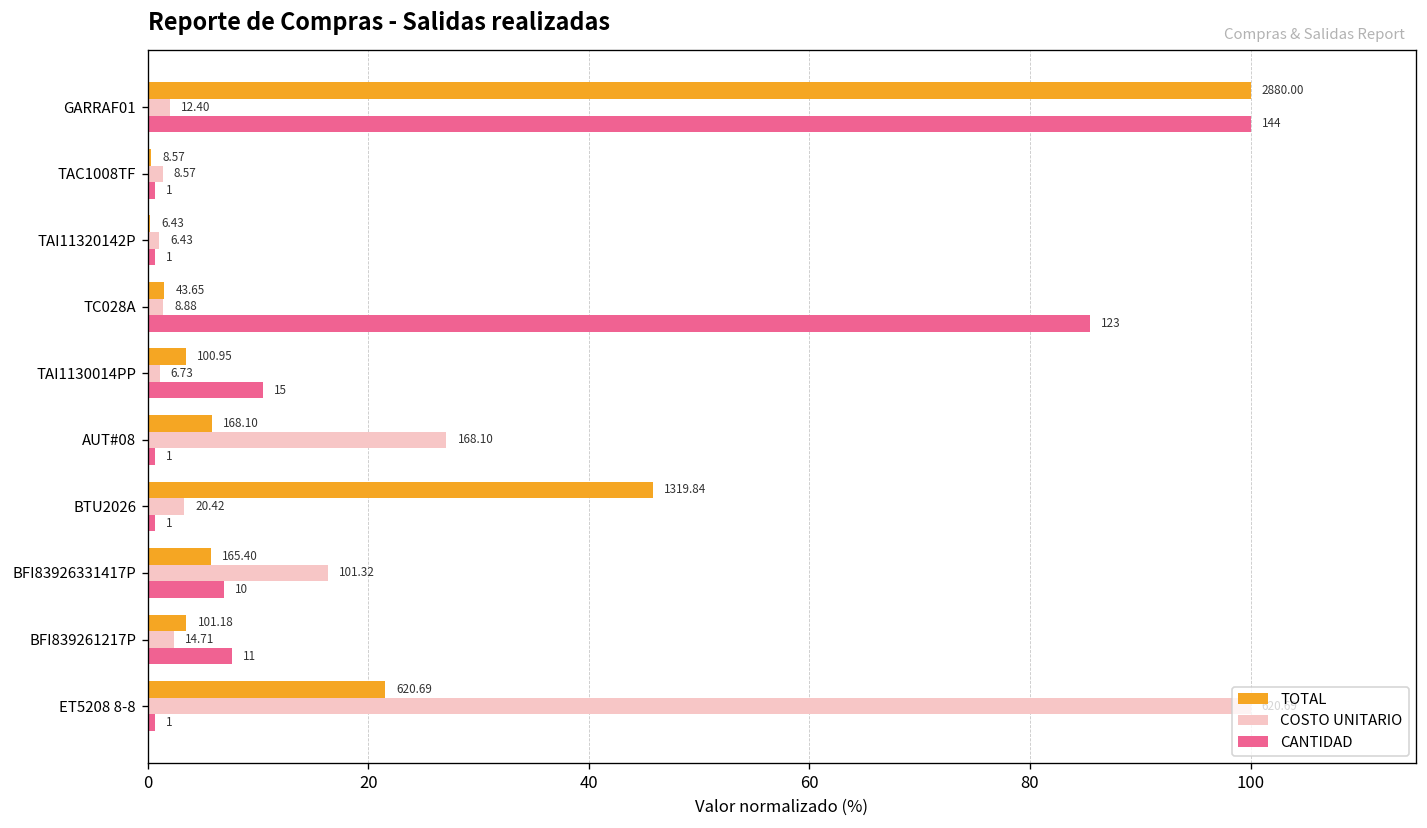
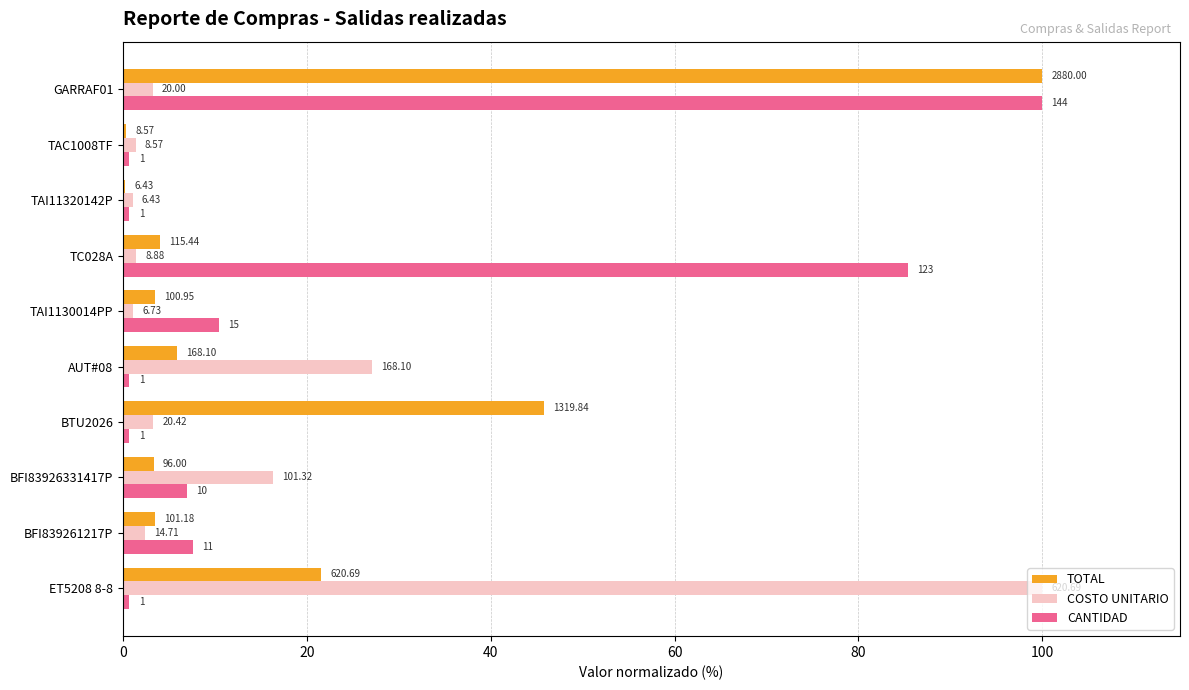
  {
    "TOTAL": {
-     "TC028A": 43.65,
-     "BFI83926331417P": 165.40
+     "TC028A": 115.44,
+     "BFI83926331417P": 96.00
    },
    "COSTO UNITARIO": {
-     "GARRAF01": 12.40,
+     "GARRAF01": 20.00,
      "TAC1008TF": 1
    },
    "CANTIDAD": {
      "TAC1008TF": 1,
      "TAI11320142P": 1,
      "AUT#08": 1,
      "BTU2026": 1,
      "ET5208 8-8": 1
    }
  }
